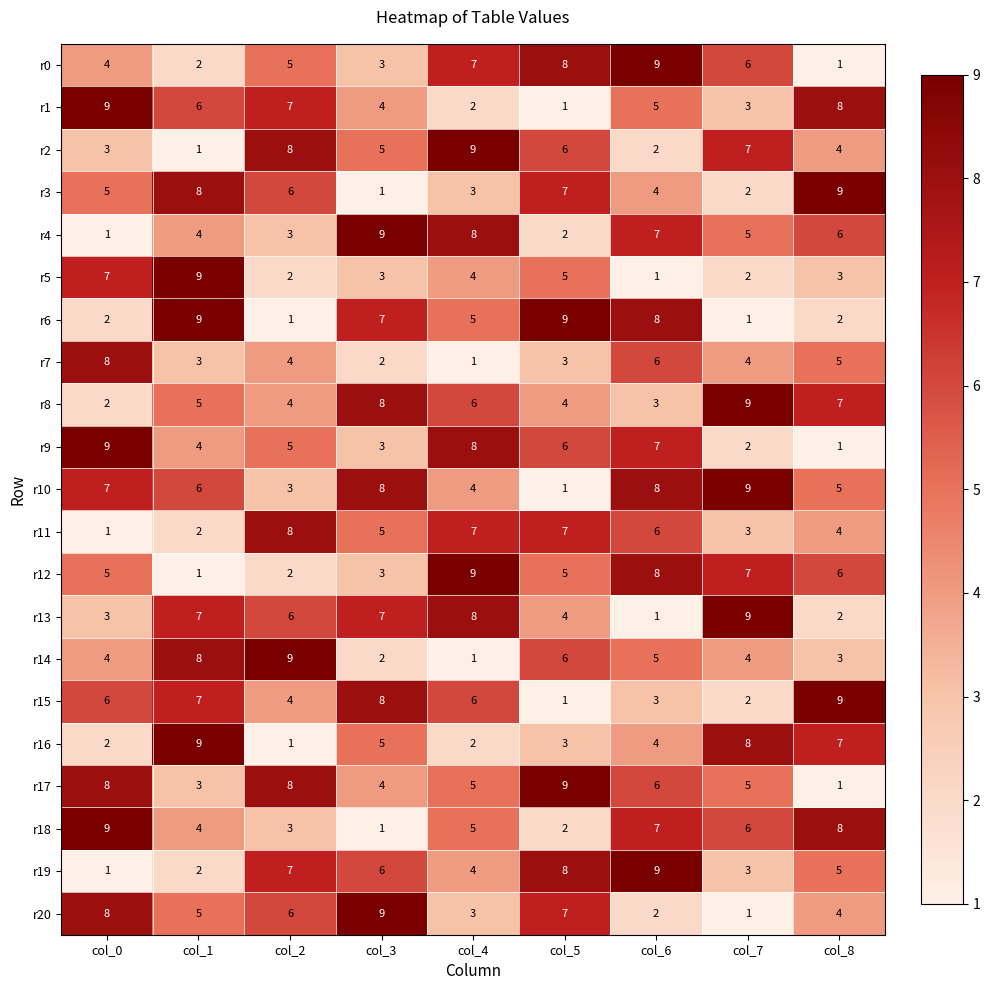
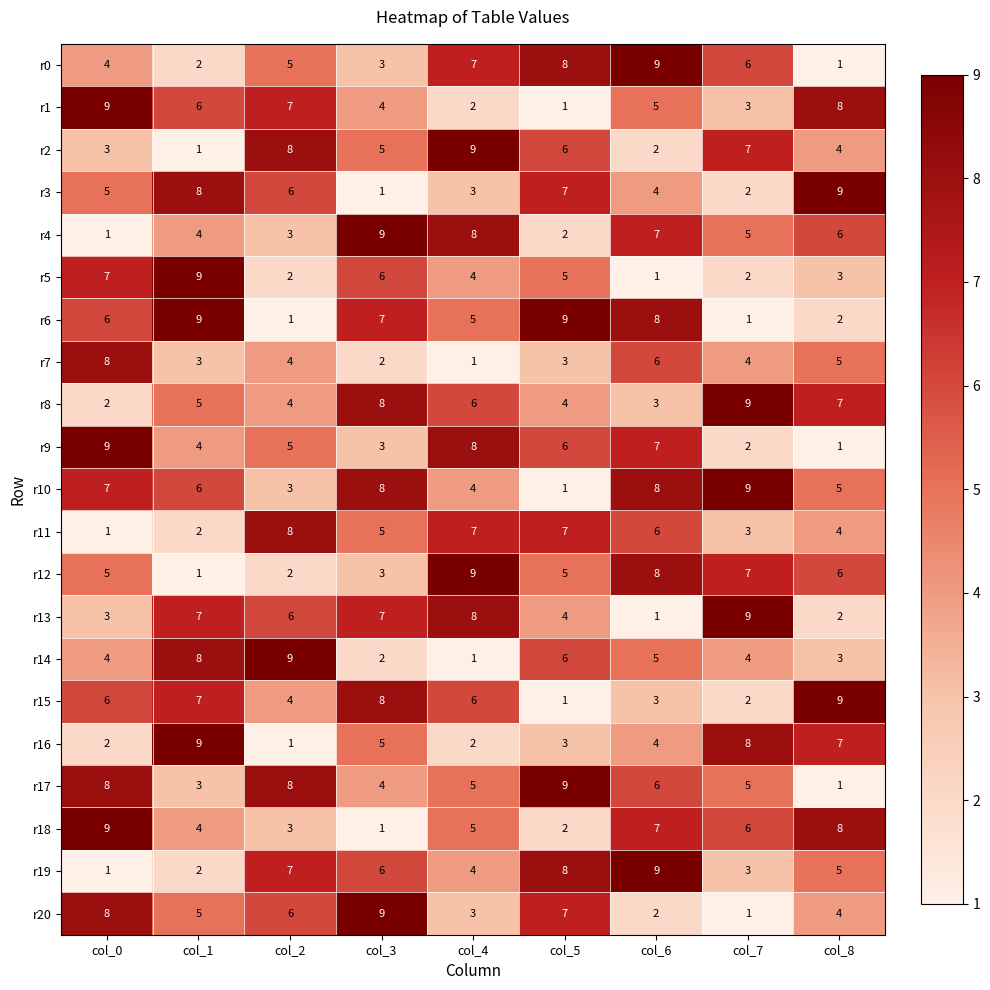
  {
    "r0": {
      "col_0": 4,
      "col_1": 2,
      "col_2": 5,
      "col_3": 3,
      "col_4": 7,
      "col_5": 8,
      "col_6": 9,
      "col_7": 6,
      "col_8": 1
    },
    "r1": {
      "col_0": 9,
      "col_1": 6,
      "col_2": 7,
      "col_3": 4,
      "col_4": 2,
      "col_5": 1,
      "col_6": 5,
      "col_7": 3,
      "col_8": 8
    },
    "r2": {
      "col_0": 3,
      "col_1": 1,
      "col_2": 8,
      "col_3": 5,
      "col_4": 9,
      "col_5": 6,
      "col_6": 2,
      "col_7": 7,
      "col_8": 4
    },
    "r3": {
      "col_0": 5,
      "col_1": 8,
      "col_2": 6,
      "col_3": 1,
      "col_4": 3,
      "col_5": 7,
      "col_6": 4,
      "col_7": 2,
      "col_8": 9
    },
    "r4": {
      "col_0": 1,
      "col_1": 4,
      "col_2": 3,
      "col_3": 9,
      "col_4": 8,
      "col_5": 2,
      "col_6": 7,
      "col_7": 5,
      "col_8": 6
    },
    "r5": {
      "col_0": 7,
      "col_1": 9,
      "col_2": 2,
-     "col_3": 3,
+     "col_3": 6,
      "col_4": 4,
      "col_5": 5,
      "col_6": 1,
      "col_7": 2,
      "col_8": 3
    },
    "r6": {
-     "col_0": 2,
+     "col_0": 6,
      "col_1": 9,
      "col_2": 1,
      "col_3": 7,
      "col_4": 5,
      "col_5": 9,
      "col_6": 8,
      "col_7": 1,
      "col_8": 2
    },
    "r7": {
      "col_0": 8,
      "col_1": 3,
      "col_2": 4,
      "col_3": 2,
      "col_4": 1,
      "col_5": 3,
      "col_6": 6,
      "col_7": 4,
      "col_8": 5
    },
    "r8": {
      "col_0": 2,
      "col_1": 5,
      "col_2": 4,
      "col_3": 8,
      "col_4": 6,
      "col_5": 4,
      "col_6": 3,
      "col_7": 9,
      "col_8": 7
    },
    "r9": {
      "col_0": 9,
      "col_1": 4,
      "col_2": 5,
      "col_3": 3,
      "col_4": 8,
      "col_5": 6,
      "col_6": 7,
      "col_7": 2,
      "col_8": 1
    },
    "r10": {
      "col_0": 7,
      "col_1": 6,
      "col_2": 3,
      "col_3": 8,
      "col_4": 4,
      "col_5": 1,
      "col_6": 8,
      "col_7": 9,
      "col_8": 5
    },
    "r11": {
      "col_0": 1,
      "col_1": 2,
      "col_2": 8,
      "col_3": 5,
      "col_4": 7,
      "col_5": 7,
      "col_6": 6,
      "col_7": 3,
      "col_8": 4
    },
    "r12": {
      "col_0": 5,
      "col_1": 1,
      "col_2": 2,
      "col_3": 3,
      "col_4": 9,
      "col_5": 5,
      "col_6": 8,
      "col_7": 7,
      "col_8": 6
    },
    "r13": {
      "col_0": 3,
      "col_1": 7,
      "col_2": 6,
      "col_3": 7,
      "col_4": 8,
      "col_5": 4,
      "col_6": 1,
      "col_7": 9,
      "col_8": 2
    },
    "r14": {
      "col_0": 4,
      "col_1": 8,
      "col_2": 9,
      "col_3": 2,
      "col_4": 1,
      "col_5": 6,
      "col_6": 5,
      "col_7": 4,
      "col_8": 3
    },
    "r15": {
      "col_0": 6,
      "col_1": 7,
      "col_2": 4,
      "col_3": 8,
      "col_4": 6,
      "col_5": 1,
      "col_6": 3,
      "col_7": 2,
      "col_8": 9
    },
    "r16": {
      "col_0": 2,
      "col_1": 9,
      "col_2": 1,
      "col_3": 5,
      "col_4": 2,
      "col_5": 3,
      "col_6": 4,
      "col_7": 8,
      "col_8": 7
    },
    "r17": {
      "col_0": 8,
      "col_1": 3,
      "col_2": 8,
      "col_3": 4,
      "col_4": 5,
      "col_5": 9,
      "col_6": 6,
      "col_7": 5,
      "col_8": 1
    },
    "r18": {
      "col_0": 9,
      "col_1": 4,
      "col_2": 3,
      "col_3": 1,
      "col_4": 5,
      "col_5": 2,
      "col_6": 7,
      "col_7": 6,
      "col_8": 8
    },
    "r19": {
      "col_0": 1,
      "col_1": 2,
      "col_2": 7,
      "col_3": 6,
      "col_4": 4,
      "col_5": 8,
      "col_6": 9,
      "col_7": 3,
      "col_8": 5
    },
    "r20": {
      "col_0": 8,
      "col_1": 5,
      "col_2": 6,
      "col_3": 9,
      "col_4": 3,
      "col_5": 7,
      "col_6": 2,
      "col_7": 1,
      "col_8": 4
    }
  }
